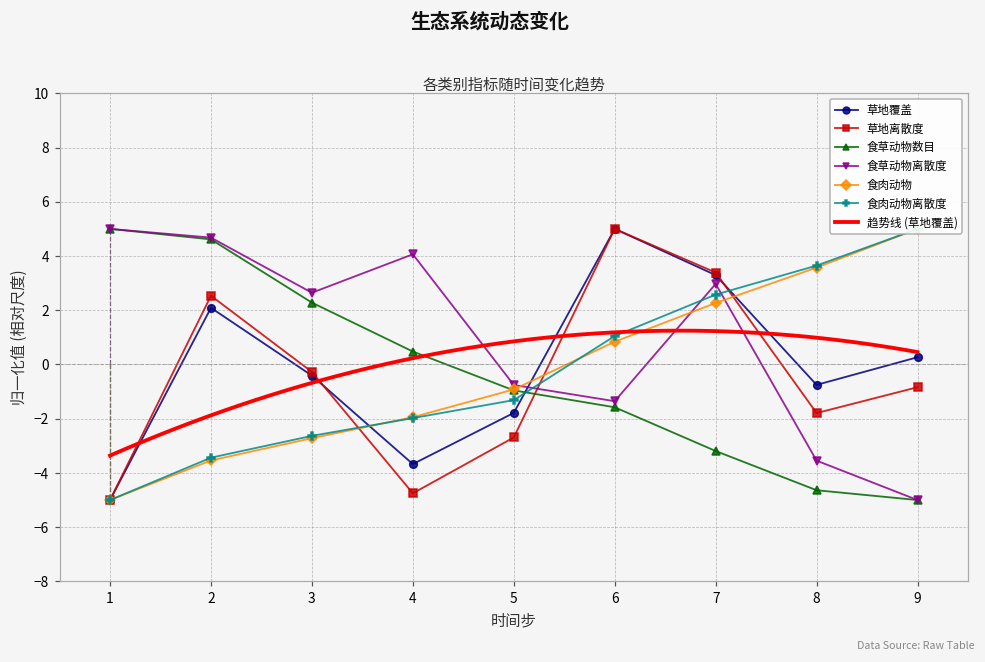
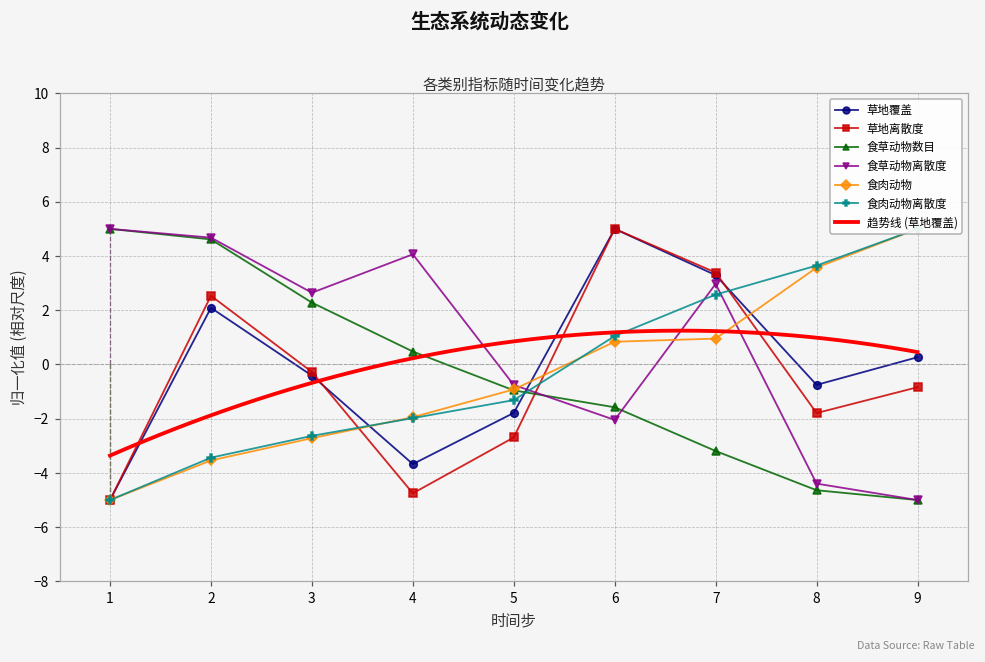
  {
    "食草动物离散度": {
      "3": 2.6,
      "4": 4.1,
      "5": -0.8,
-     "6": -1.4,
+     "6": -2.0,
      "7": 3.0,
-     "8": -3.5
+     "8": -4.4
    },
    "食肉动物": {
      "2": -3.5,
      "6": 0.8,
-     "7": 2.3
+     "7": 1.0
    },
    "食肉动物离散度": {
      "2": -3.4,
      "5": -1.3,
      "6": 1.0,
      "7": 2.6
    }
  }
